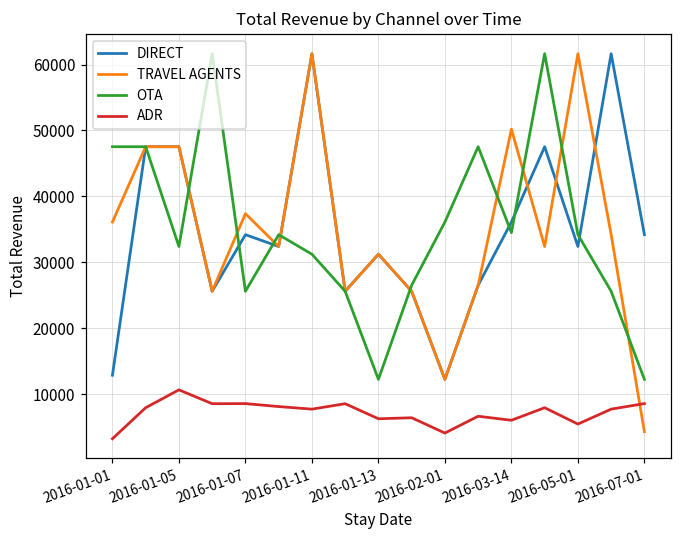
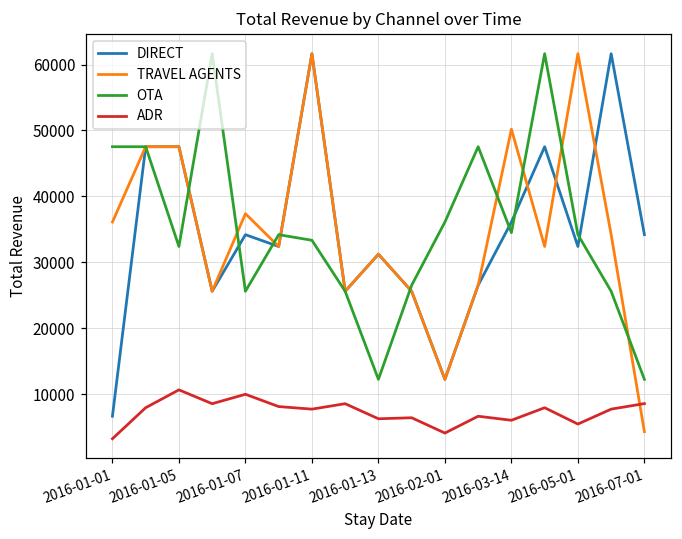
  {
    "DIRECT": {
-     "2016-01-01": 13000,
+     "2016-01-01": 7000,
      "2016-01-07": 34000,
      "2016-03-14": 36000,
      "2016-05-01": 32000,
      "2016-07-01": 34000
    },
    "TRAVEL AGENTS": {
      "2016-01-01": 36000,
      "2016-01-07": 37000,
      "2016-03-14": 50000,
      "2016-05-01": 62000,
      "2016-07-01": 4000
    },
    "OTA": {
      "2016-01-01": 48000,
      "2016-01-05": 32000,
      "2016-01-07": 26000,
-     "2016-01-11": 31000,
+     "2016-01-11": 33000,
      "2016-01-13": 12000,
      "2016-02-01": 36000,
      "2016-03-14": 34000,
      "2016-05-01": 34000,
      "2016-07-01": 12000
    },
    "ADR": {
      "2016-01-01": 3000,
      "2016-01-05": 11000,
-     "2016-01-07": 9000,
+     "2016-01-07": 10000,
      "2016-01-11": 8000,
      "2016-01-13": 6000,
      "2016-02-01": 4000,
      "2016-03-14": 6000,
      "2016-05-01": 5000,
      "2016-07-01": 9000
    }
  }
